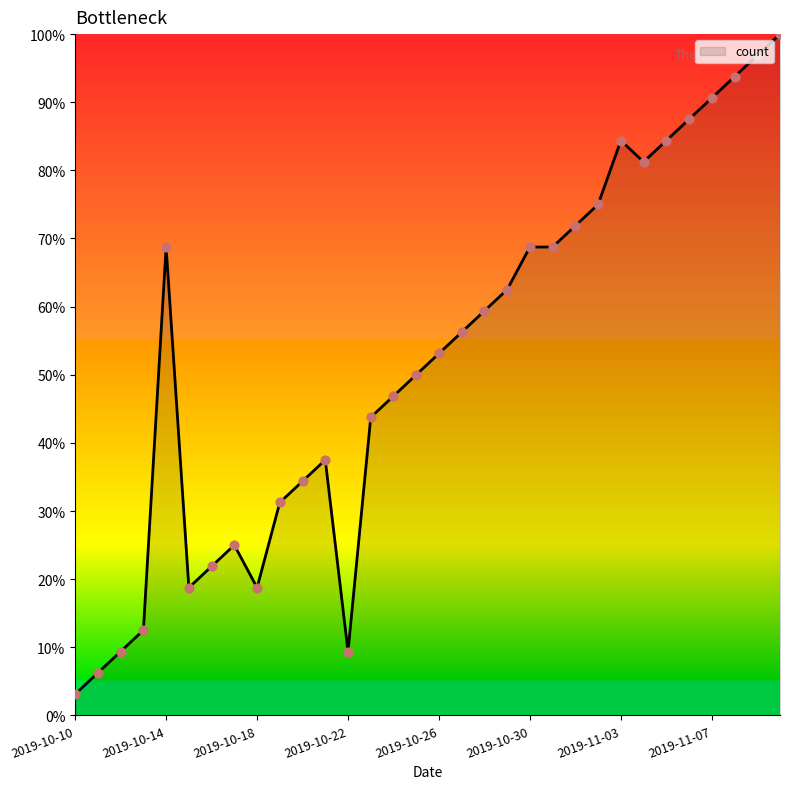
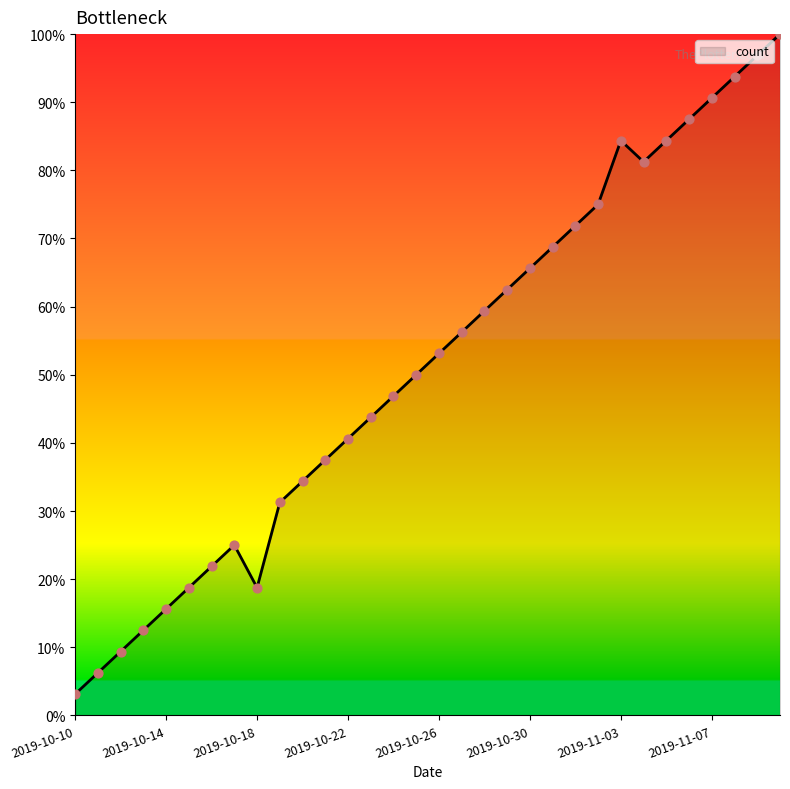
  {
    "2019-10-10": "3%",
-   "2019-10-14": "69%",
+   "2019-10-14": "16%",
    "2019-10-18": "19%",
-   "2019-10-22": "9%",
+   "2019-10-22": "41%",
    "2019-10-26": "53%",
-   "2019-10-30": "69%",
+   "2019-10-30": "66%",
    "2019-11-03": "84%",
    "2019-11-07": "91%"
  }
